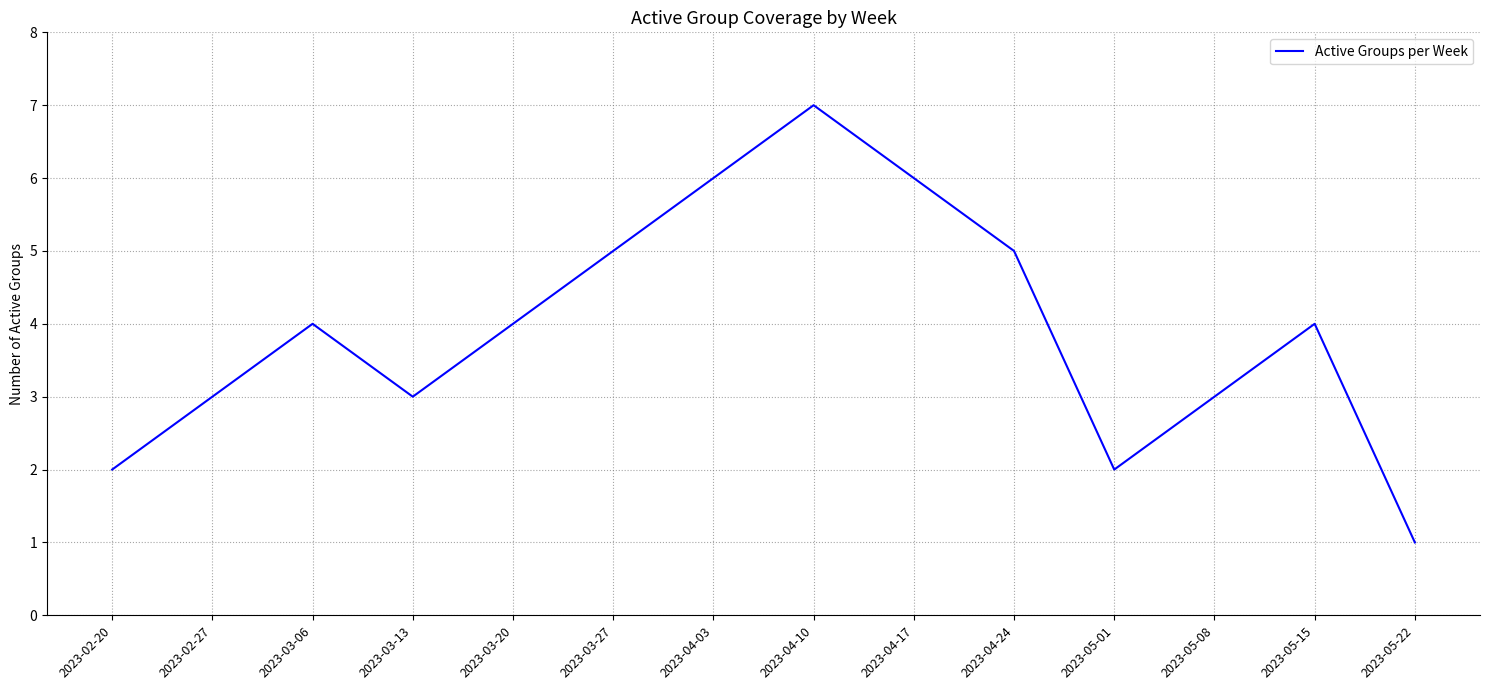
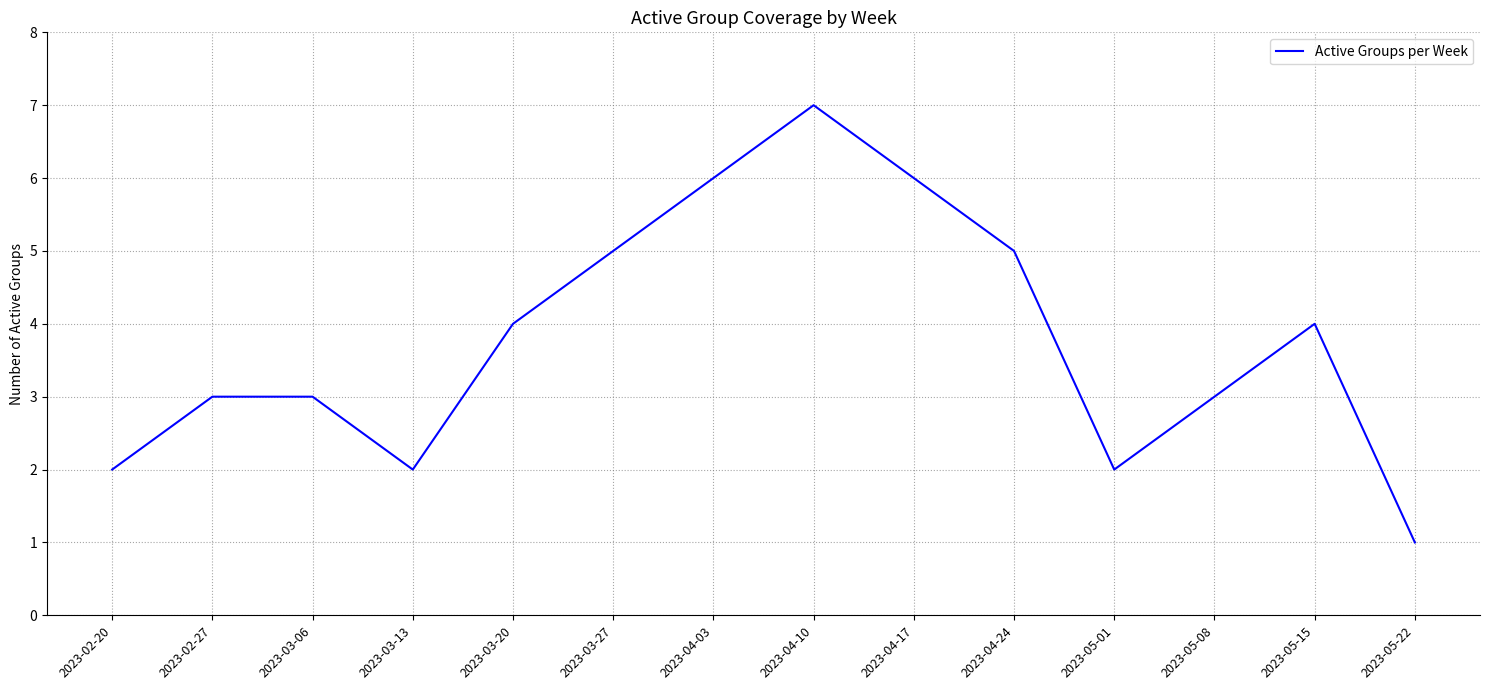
  {
    "2023-02-20": 2,
    "2023-02-27": 3,
-   "2023-03-06": 4,
-   "2023-03-13": 3,
+   "2023-03-06": 3,
+   "2023-03-13": 2,
    "2023-03-20": 4,
    "2023-03-27": 5,
    "2023-04-03": 6,
    "2023-04-10": 7,
    "2023-04-17": 6,
    "2023-04-24": 5,
    "2023-05-01": 2,
    "2023-05-08": 3,
    "2023-05-15": 4,
    "2023-05-22": 1
  }
